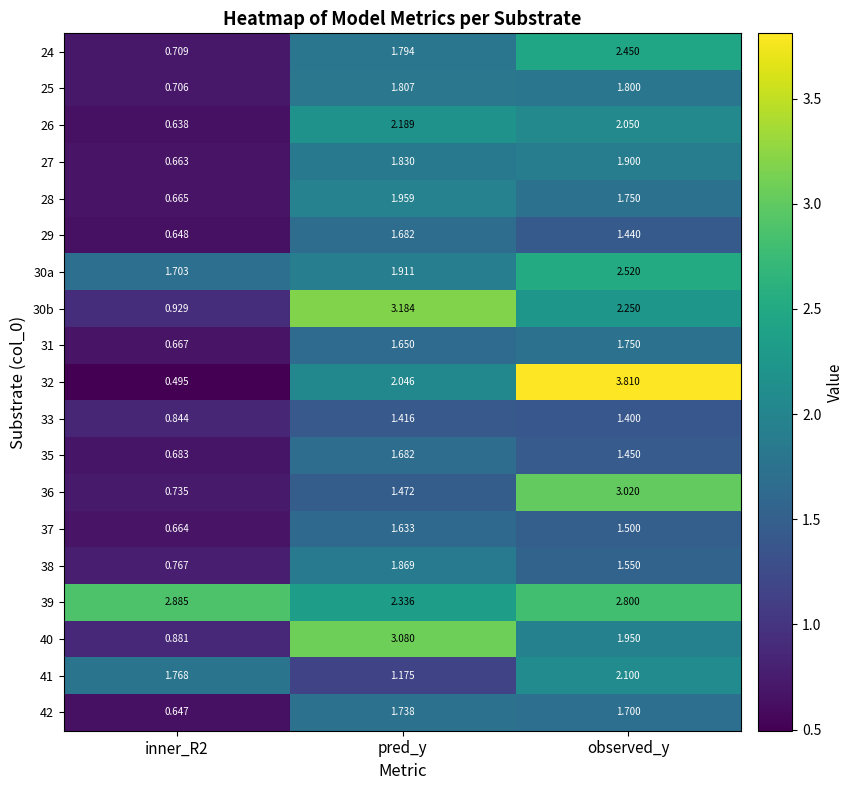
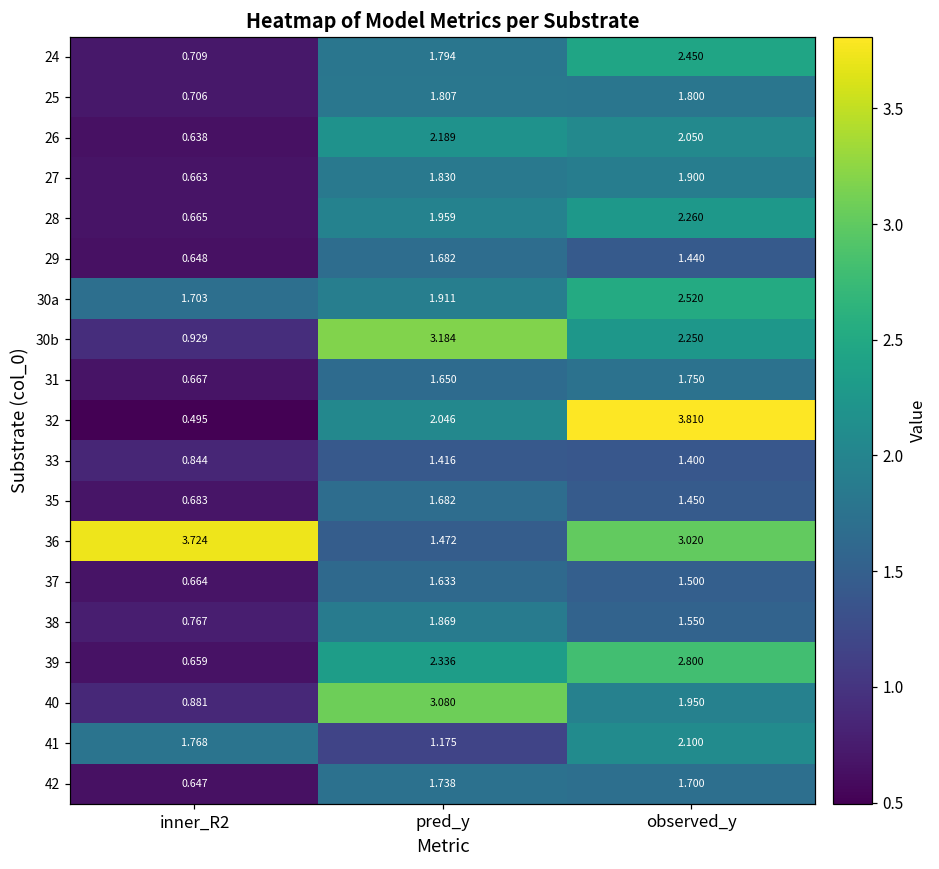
  {
    "24": {
      "inner_R2": 0.709,
      "pred_y": 1.794,
      "observed_y": 2.450
    },
    "25": {
      "inner_R2": 0.706,
      "pred_y": 1.807,
      "observed_y": 1.800
    },
    "26": {
      "inner_R2": 0.638,
      "pred_y": 2.189,
      "observed_y": 2.050
    },
    "27": {
      "inner_R2": 0.663,
      "pred_y": 1.830,
      "observed_y": 1.900
    },
    "28": {
      "inner_R2": 0.665,
      "pred_y": 1.959,
-     "observed_y": 1.750
+     "observed_y": 2.260
    },
    "29": {
      "inner_R2": 0.648,
      "pred_y": 1.682,
      "observed_y": 1.440
    },
    "30a": {
      "inner_R2": 1.703,
      "pred_y": 1.911,
      "observed_y": 2.520
    },
    "30b": {
      "inner_R2": 0.929,
      "pred_y": 3.184,
      "observed_y": 2.250
    },
    "31": {
      "inner_R2": 0.667,
      "pred_y": 1.650,
      "observed_y": 1.750
    },
    "32": {
      "inner_R2": 0.495,
      "pred_y": 2.046,
      "observed_y": 3.810
    },
    "33": {
      "inner_R2": 0.844,
      "pred_y": 1.416,
      "observed_y": 1.400
    },
    "35": {
      "inner_R2": 0.683,
      "pred_y": 1.682,
      "observed_y": 1.450
    },
    "36": {
-     "inner_R2": 0.735,
+     "inner_R2": 3.724,
      "pred_y": 1.472,
      "observed_y": 3.020
    },
    "37": {
      "inner_R2": 0.664,
      "pred_y": 1.633,
      "observed_y": 1.500
    },
    "38": {
      "inner_R2": 0.767,
      "pred_y": 1.869,
      "observed_y": 1.550
    },
    "39": {
-     "inner_R2": 2.885,
+     "inner_R2": 0.659,
      "pred_y": 2.336,
      "observed_y": 2.800
    },
    "40": {
      "inner_R2": 0.881,
      "pred_y": 3.080,
      "observed_y": 1.950
    },
    "41": {
      "inner_R2": 1.768,
      "pred_y": 1.175,
      "observed_y": 2.100
    },
    "42": {
      "inner_R2": 0.647,
      "pred_y": 1.738,
      "observed_y": 1.700
    }
  }
